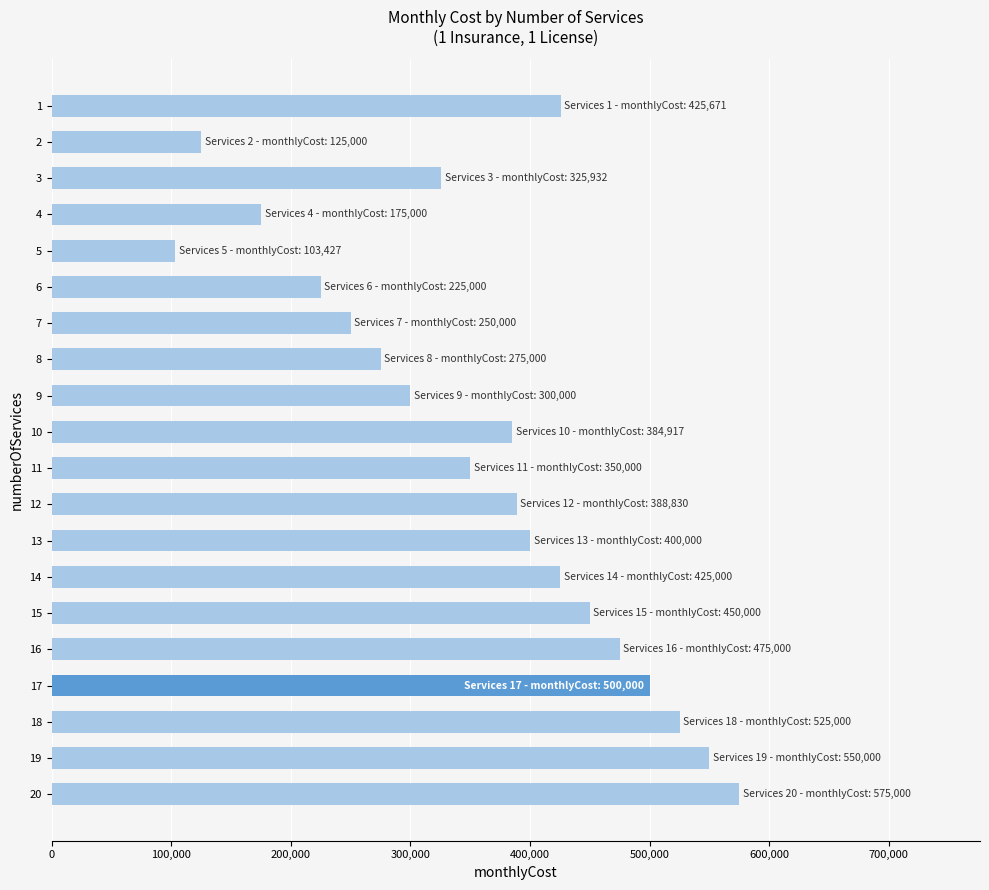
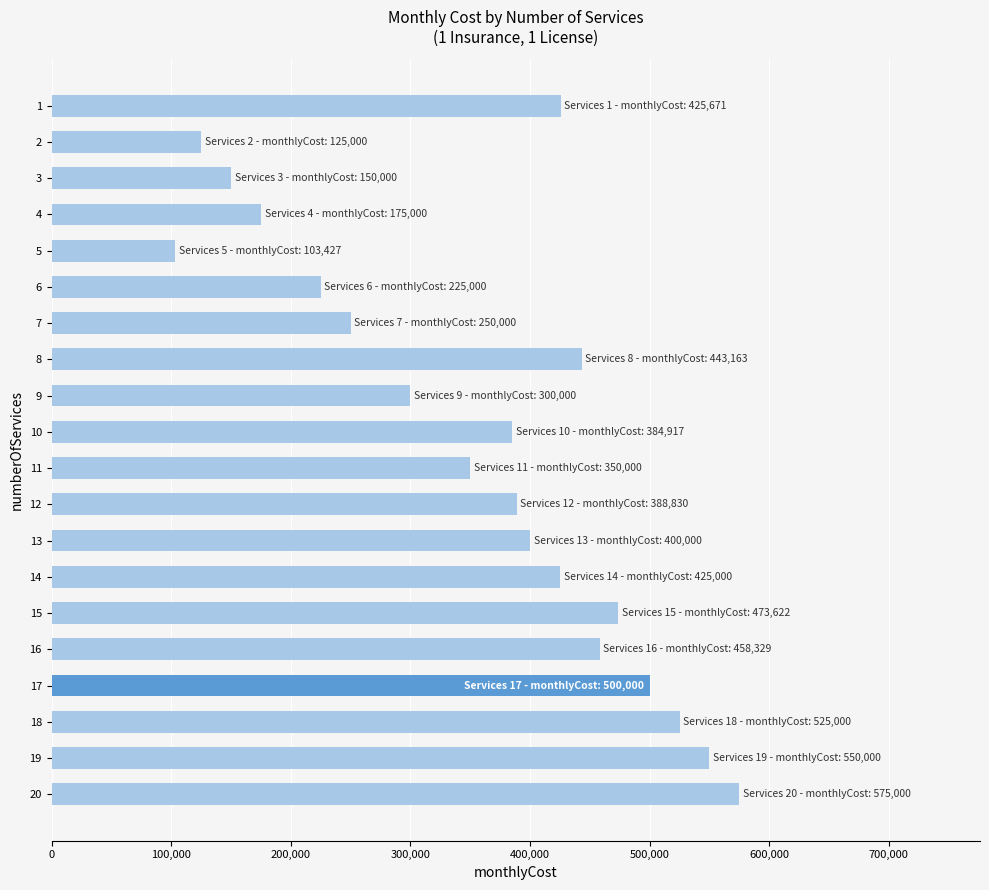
  {
    "1": "425,671",
    "2": "125,000",
-   "3": "325,932",
+   "3": "150,000",
    "4": "175,000",
    "5": "103,427",
    "6": "225,000",
    "7": "250,000",
-   "8": "275,000",
+   "8": "443,163",
    "9": "300,000",
    "10": "384,917",
    "11": "350,000",
    "12": "388,830",
    "13": "400,000",
    "14": "425,000",
-   "15": "450,000",
-   "16": "475,000",
+   "15": "473,622",
+   "16": "458,329",
    "17": "500,000",
    "18": "525,000",
    "19": "550,000",
    "20": "575,000"
  }
